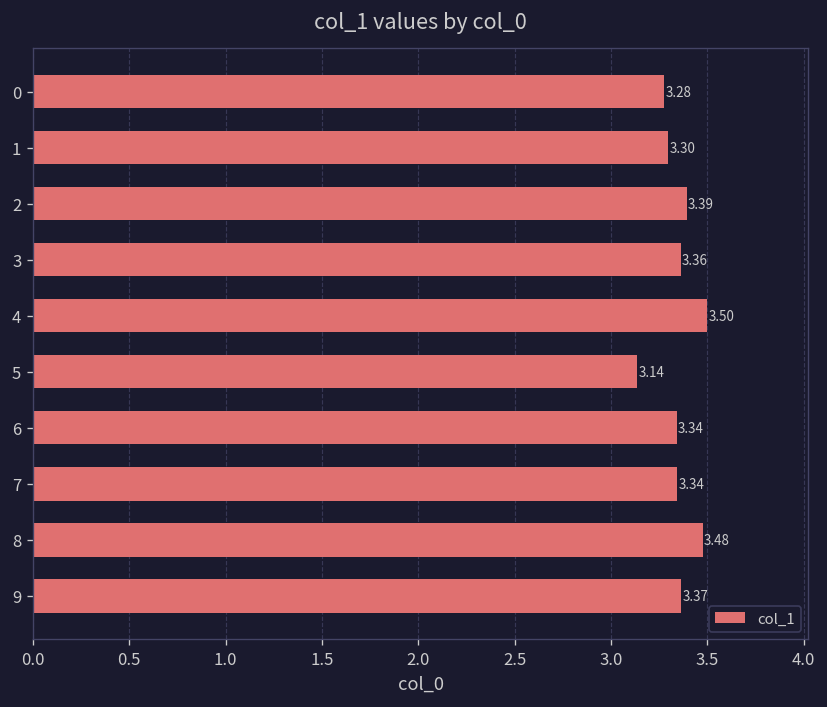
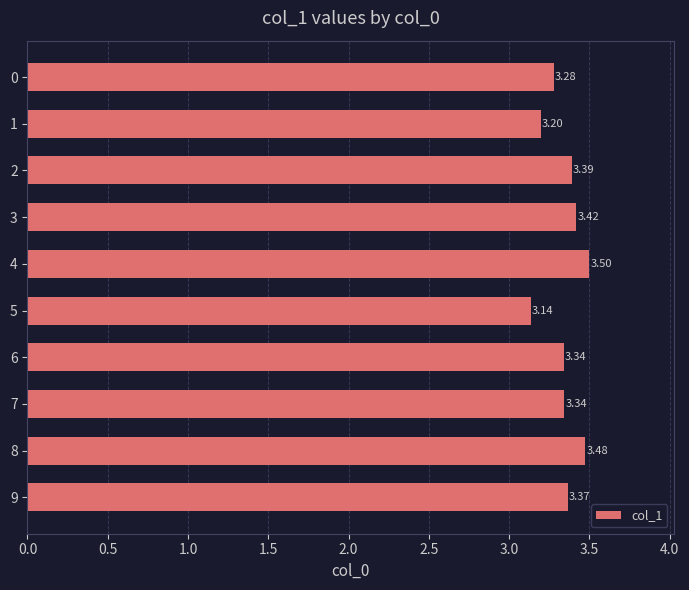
  {
    "0": 3.28,
-   "1": 3.30,
+   "1": 3.20,
    "2": 3.39,
-   "3": 3.36,
+   "3": 3.42,
    "4": 3.50,
    "5": 3.14,
    "6": 3.34,
    "7": 3.34,
    "8": 3.48,
    "9": 3.37
  }
